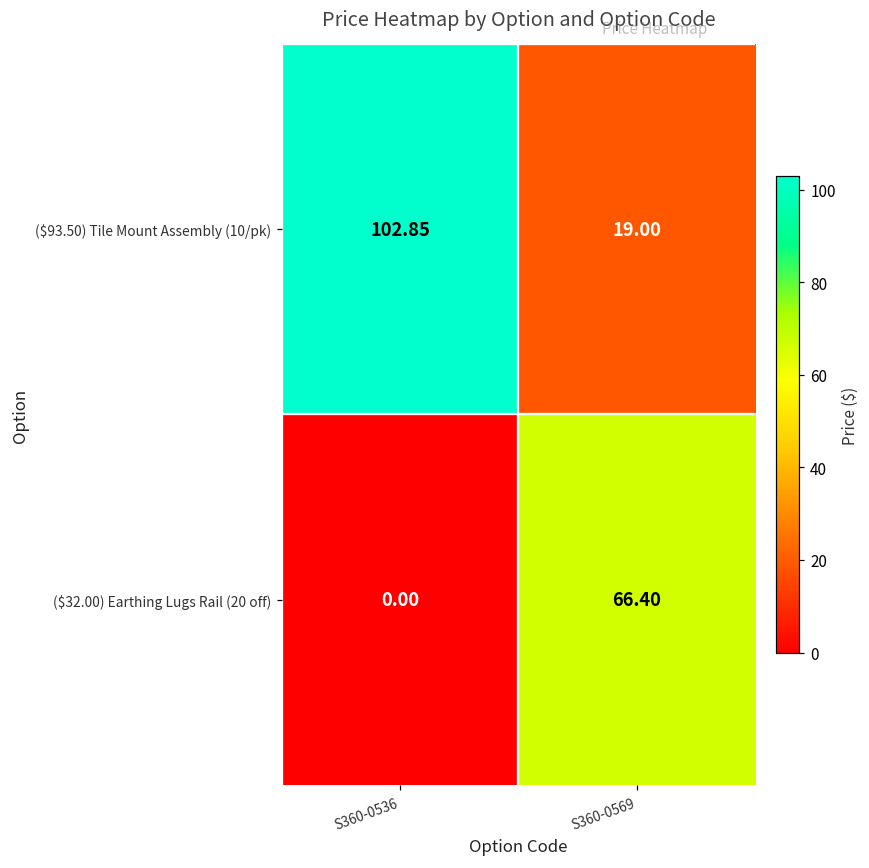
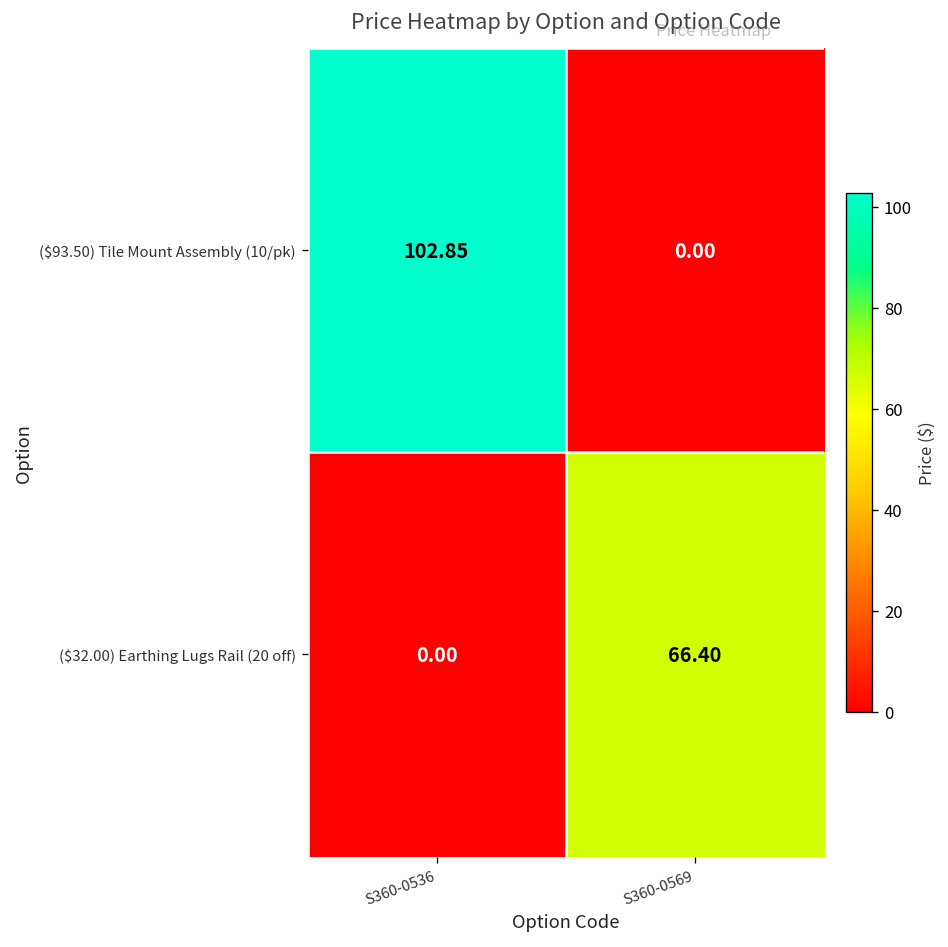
  {
    "($93.50) Tile Mount Assembly (10/pk)": {
      "S360-0536": 102.85,
-     "S360-0569": 19.00
+     "S360-0569": 0.00
    },
    "($32.00) Earthing Lugs Rail (20 off)": {
      "S360-0536": 0.00,
      "S360-0569": 66.40
    }
  }
